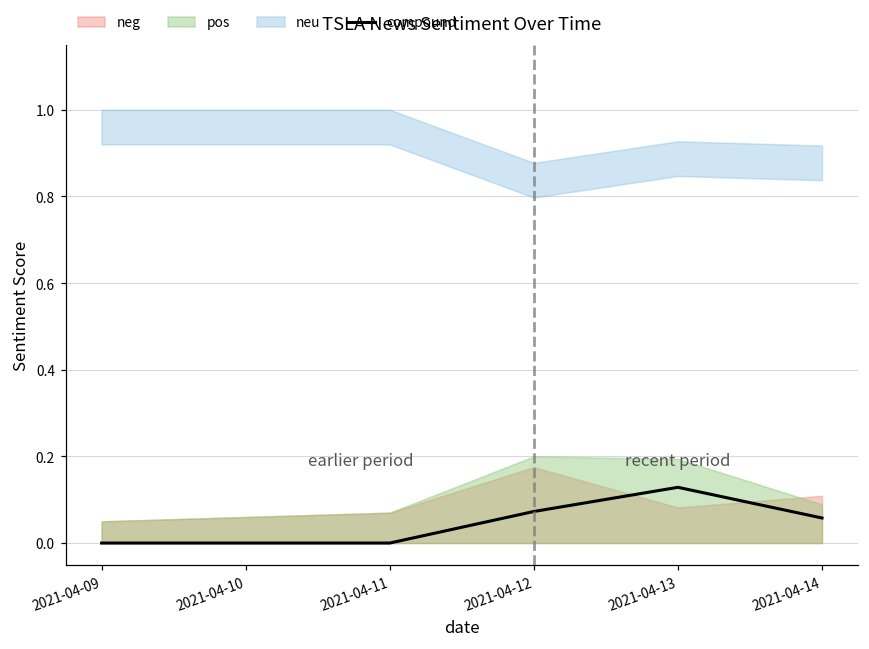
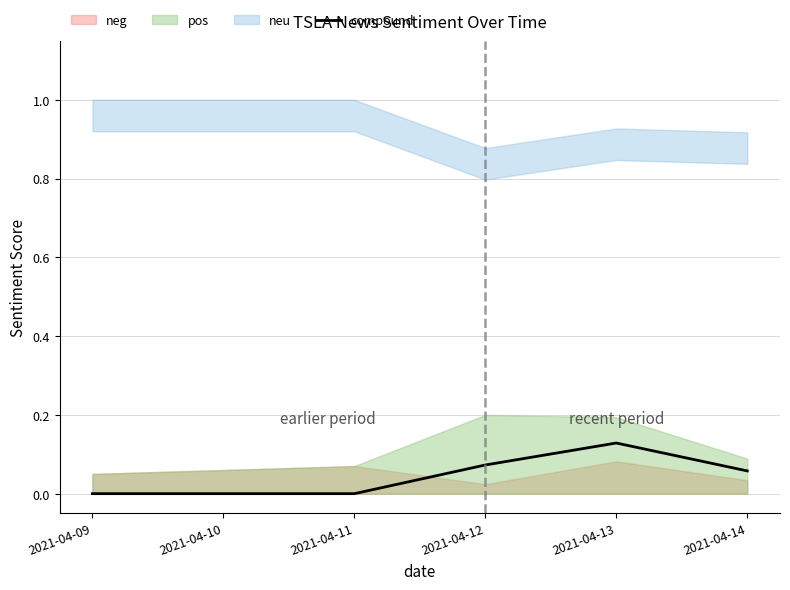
  {
    "compound": {
      "2021-04-09": 0.00,
      "2021-04-10": 0.00,
      "2021-04-11": 0.00,
      "2021-04-12": 0.07,
      "2021-04-13": 0.13,
      "2021-04-14": 0.06
    },
    "neg": {
-     "2021-04-12": 0.18,
+     "2021-04-12": 0.02,
      "2021-04-13": 0.08,
-     "2021-04-14": 0.11
+     "2021-04-14": 0.03
    },
    "pos": {
      "2021-04-12": 0.20,
      "2021-04-13": 0.19,
      "2021-04-14": 0.09
    }
  }
